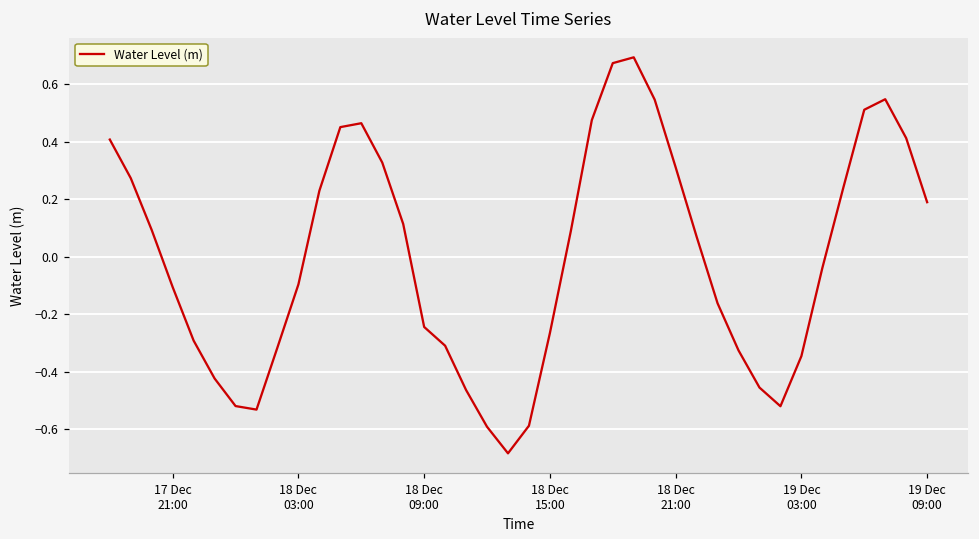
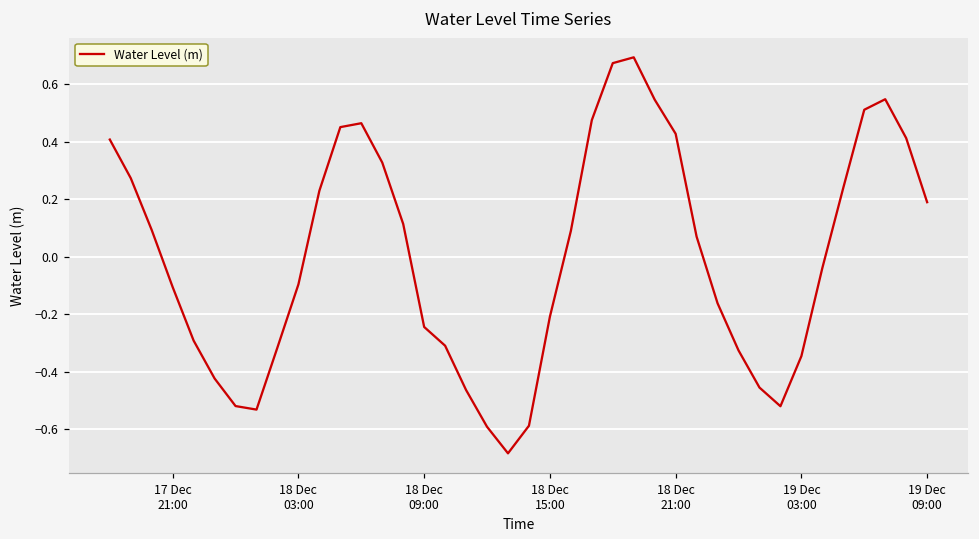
  {
    "17 Dec 21:00": -0.11,
    "18 Dec 03:00": -0.10,
    "18 Dec 09:00": -0.24,
-   "18 Dec 15:00": -0.27,
-   "18 Dec 21:00": 0.31,
+   "18 Dec 15:00": -0.21,
+   "18 Dec 21:00": 0.43,
    "19 Dec 03:00": -0.35,
    "19 Dec 09:00": 0.19
  }
